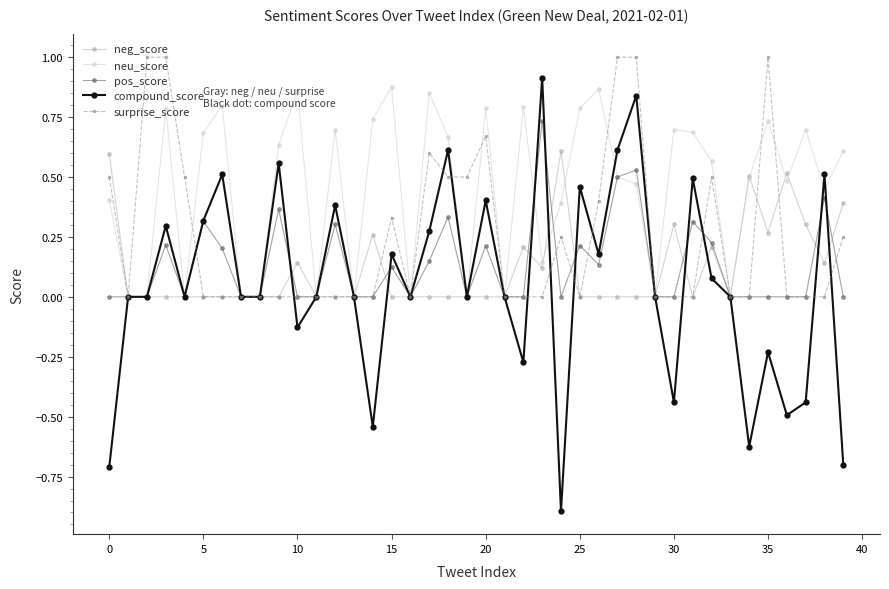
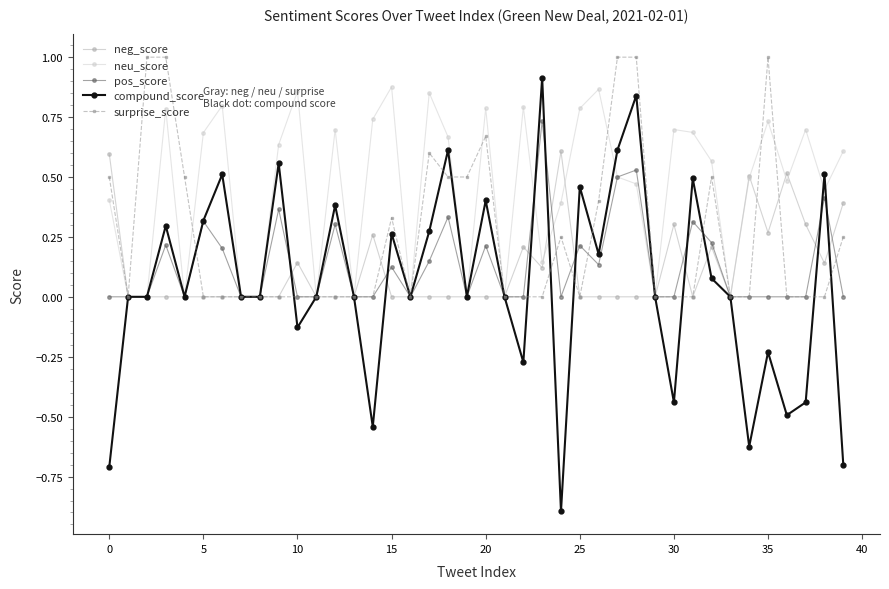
  {
    "compound_score": {
      "0": -0.71,
      "10": -0.13,
-     "15": 0.18,
+     "15": 0.26,
      "20": 0.40,
      "25": 0.46,
      "30": -0.44,
      "35": -0.23
    }
  }
